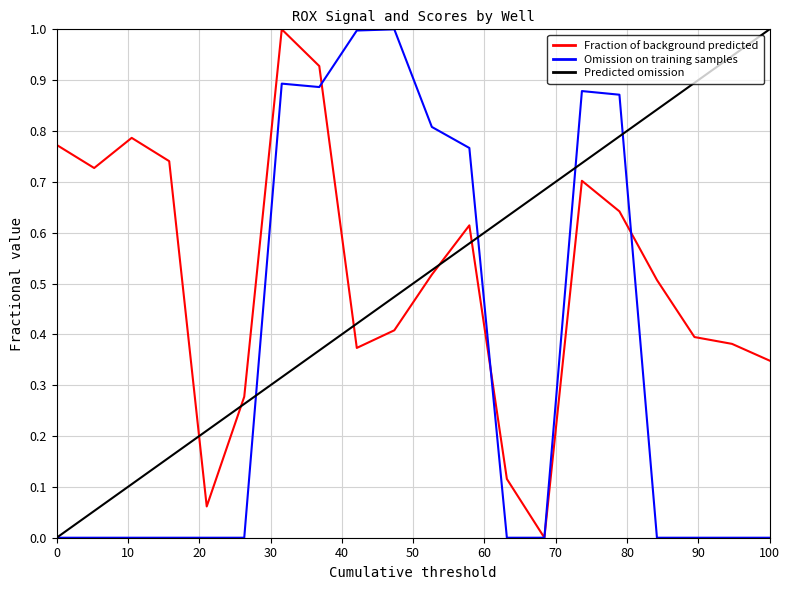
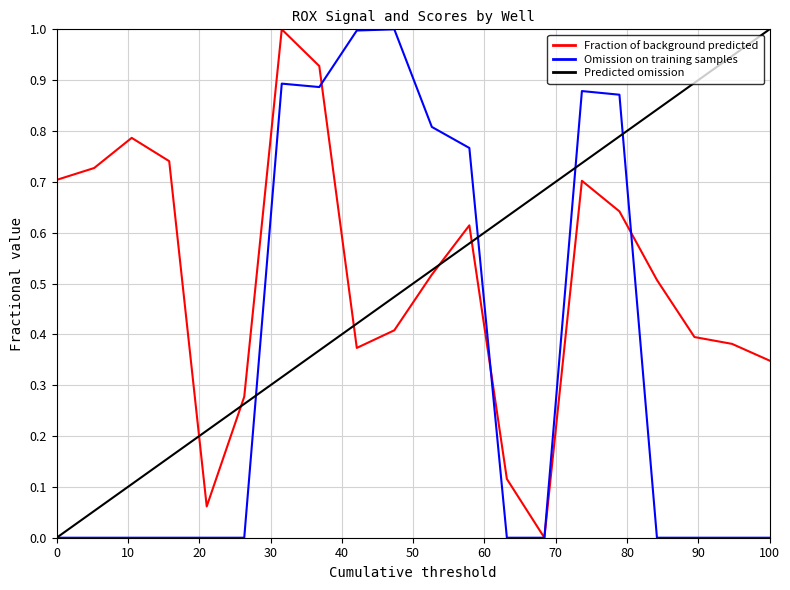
  {
    "Fraction of background predicted": {
-     "0": 0.77,
+     "0": 0.70,
      "100": 0.35
    },
    "Omission on training samples": {
      "100": 0.00
    },
    "Predicted omission": {
      "100": 1.00
    }
  }
